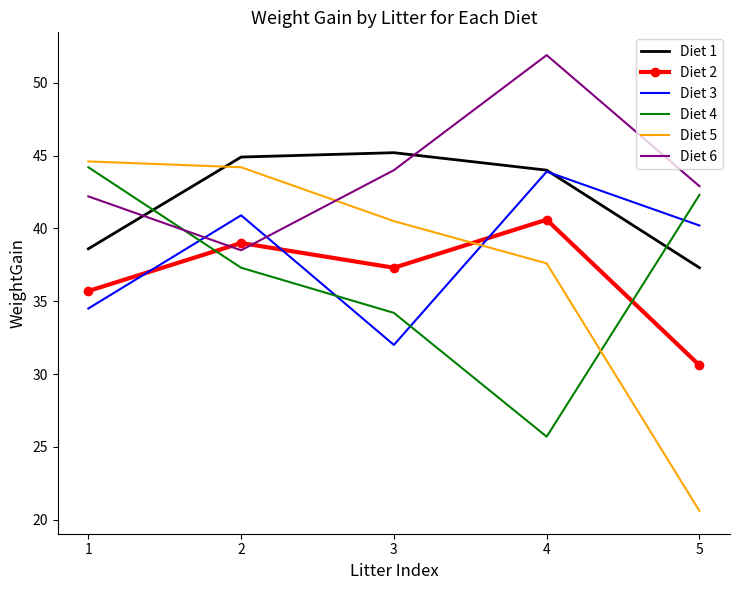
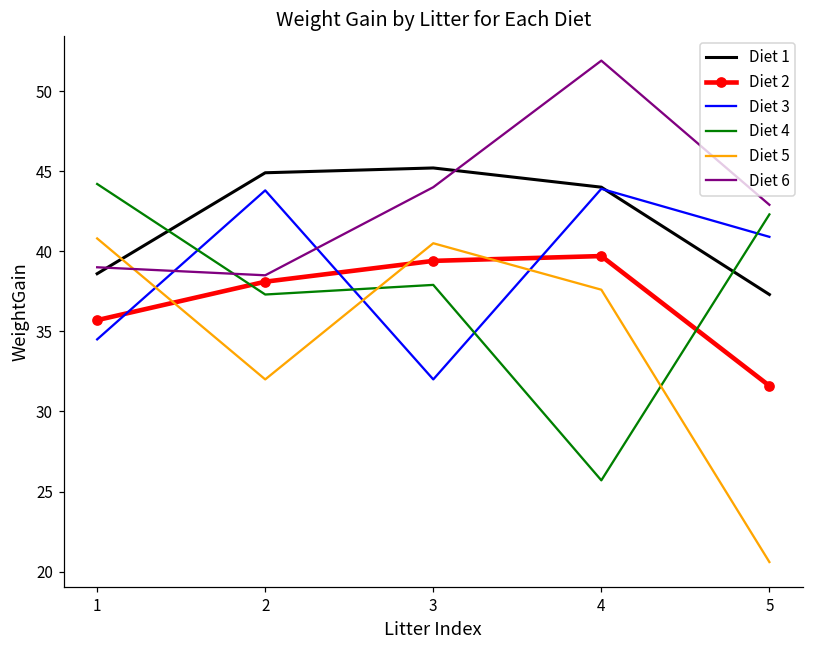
  {
    "Diet 1": {
      "1": 38.6,
      "2": 44.9,
      "3": 45.2,
      "5": 37.3
    },
    "Diet 2": {
      "1": 35.7,
-     "2": 39.0,
-     "3": 37.3,
-     "4": 40.6,
-     "5": 30.6
+     "2": 38.1,
+     "3": 39.4,
+     "4": 39.7,
+     "5": 31.6
    },
    "Diet 3": {
      "1": 34.5,
-     "2": 40.9,
+     "2": 43.8,
      "3": 32.0,
-     "5": 40.2
+     "5": 40.9
    },
    "Diet 4": {
      "1": 44.2,
      "2": 37.3,
-     "3": 34.2,
+     "3": 37.9,
      "4": 25.7,
      "5": 42.3
    },
    "Diet 5": {
-     "1": 44.6,
-     "2": 44.2,
+     "1": 40.8,
+     "2": 32.0,
      "3": 40.5,
      "4": 37.6,
      "5": 20.6
    },
    "Diet 6": {
-     "1": 42.2,
+     "1": 39.0,
      "2": 38.5,
      "3": 44.0,
      "4": 51.9,
      "5": 42.9
    }
  }
